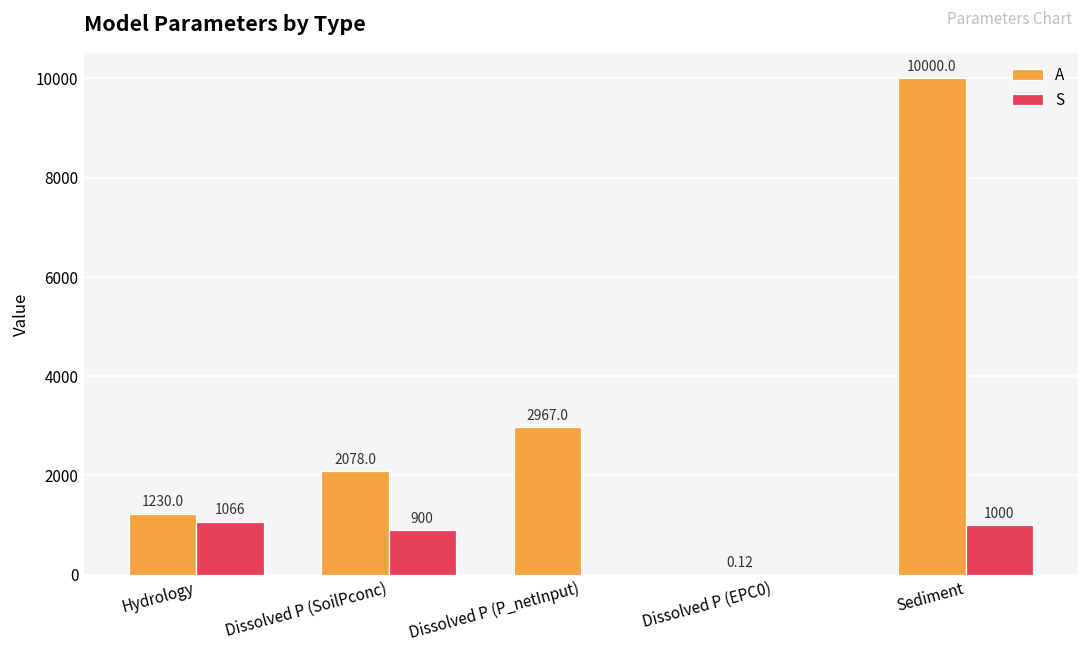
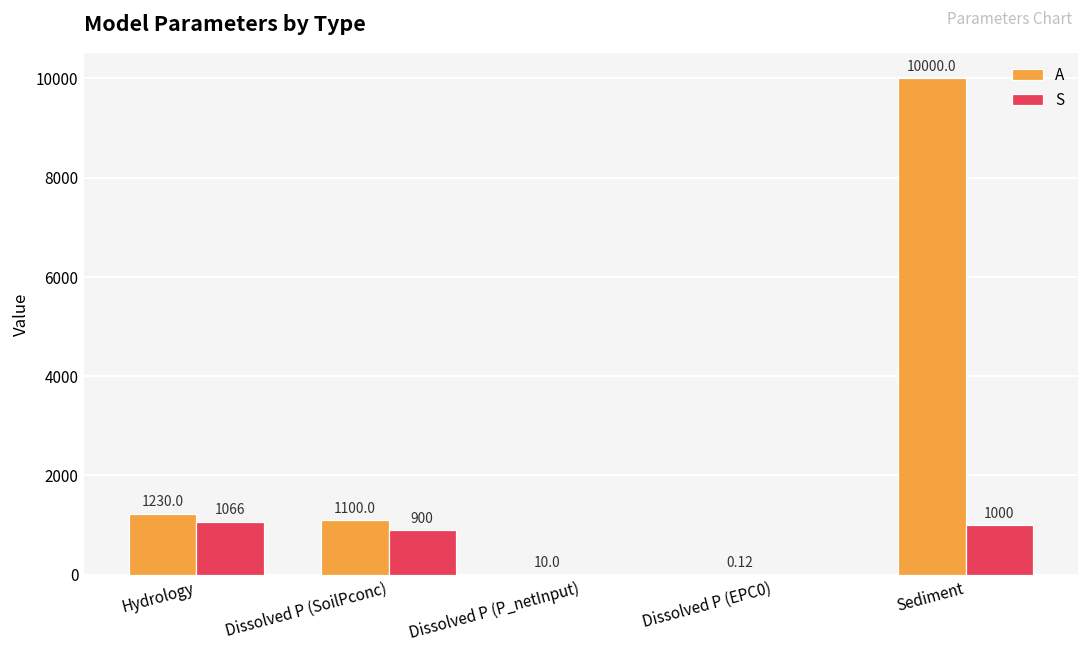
  {
    "A": {
      "Hydrology": 1230.0,
-     "Dissolved P (SoilPconc)": 2078.0,
-     "Dissolved P (P_netInput)": 2967.0,
+     "Dissolved P (SoilPconc)": 1100.0,
+     "Dissolved P (P_netInput)": 10.0,
      "Dissolved P (EPC0)": 0.12,
      "Sediment": 10000.0
    },
    "S": {
      "Hydrology": 1066,
      "Dissolved P (SoilPconc)": 900,
      "Sediment": 1000
    }
  }
